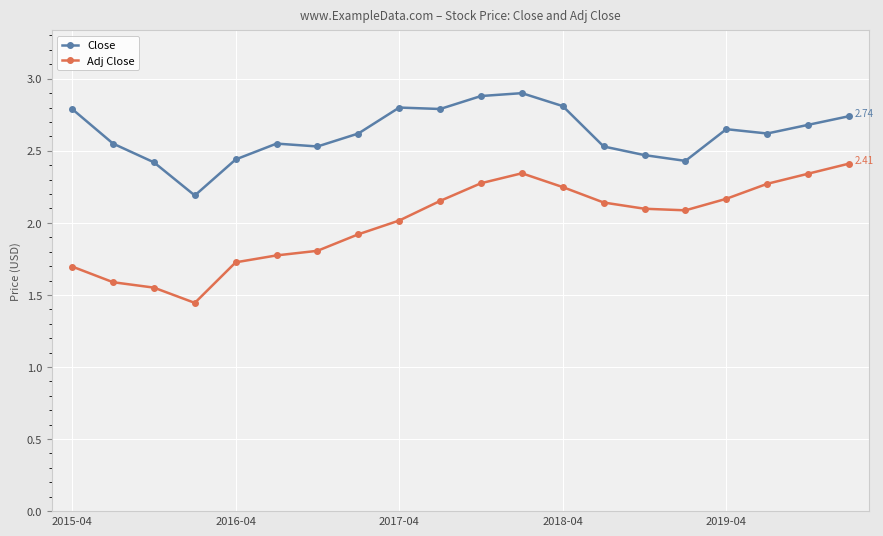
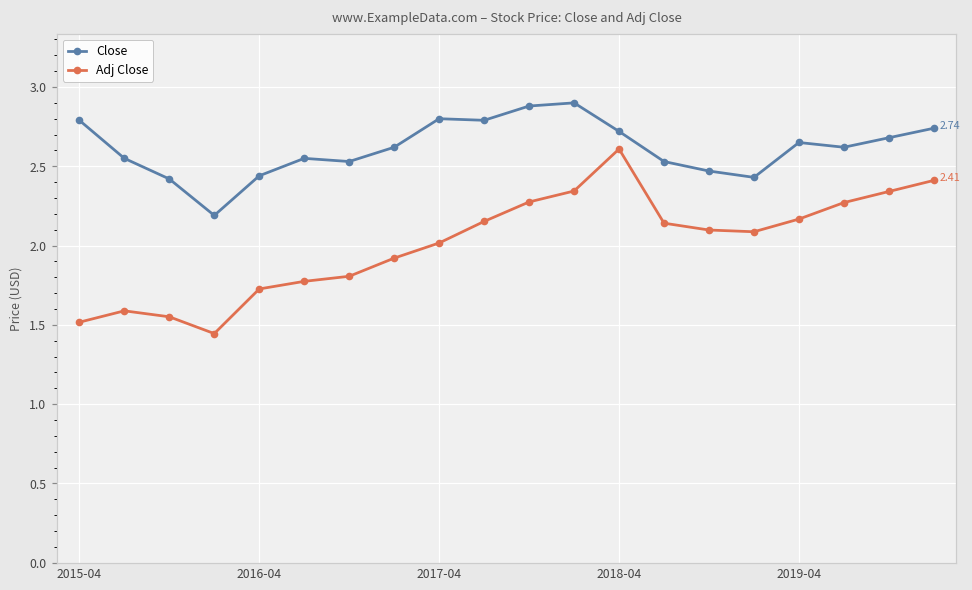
  {
    "Close": {
      "2015-04": 2.79,
      "2016-04": 2.44,
      "2017-04": 2.80,
-     "2018-04": 2.81,
+     "2018-04": 2.72,
      "2019-04": 2.65
    },
    "Adj Close": {
-     "2015-04": 1.70,
+     "2015-04": 1.52,
      "2016-04": 1.73,
      "2017-04": 2.02,
-     "2018-04": 2.25,
+     "2018-04": 2.61,
      "2019-04": 2.17
    }
  }
